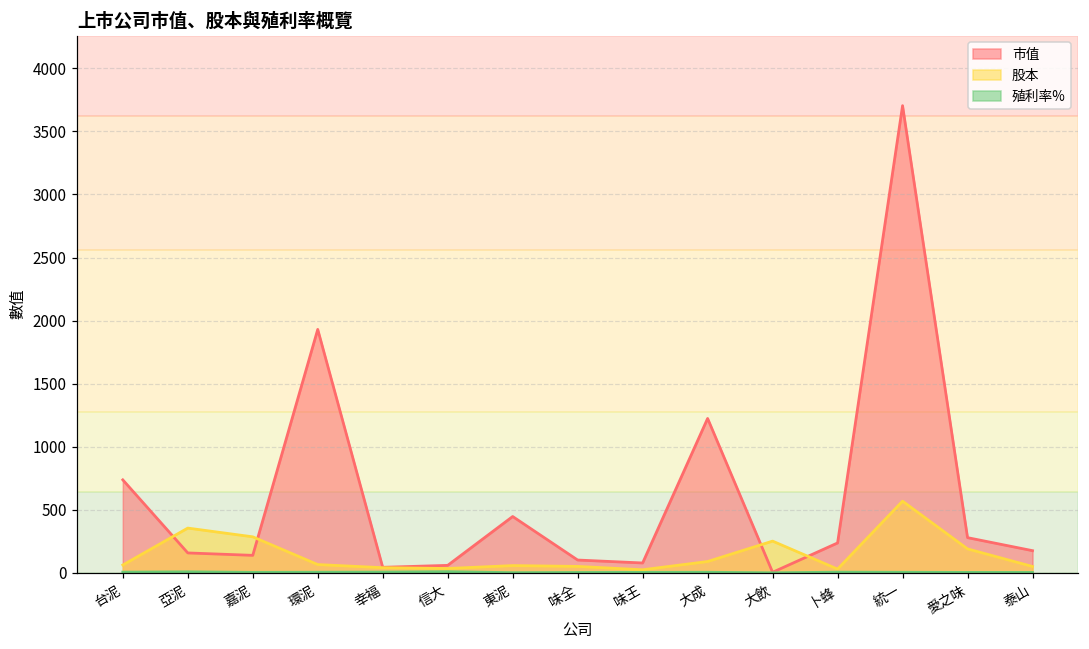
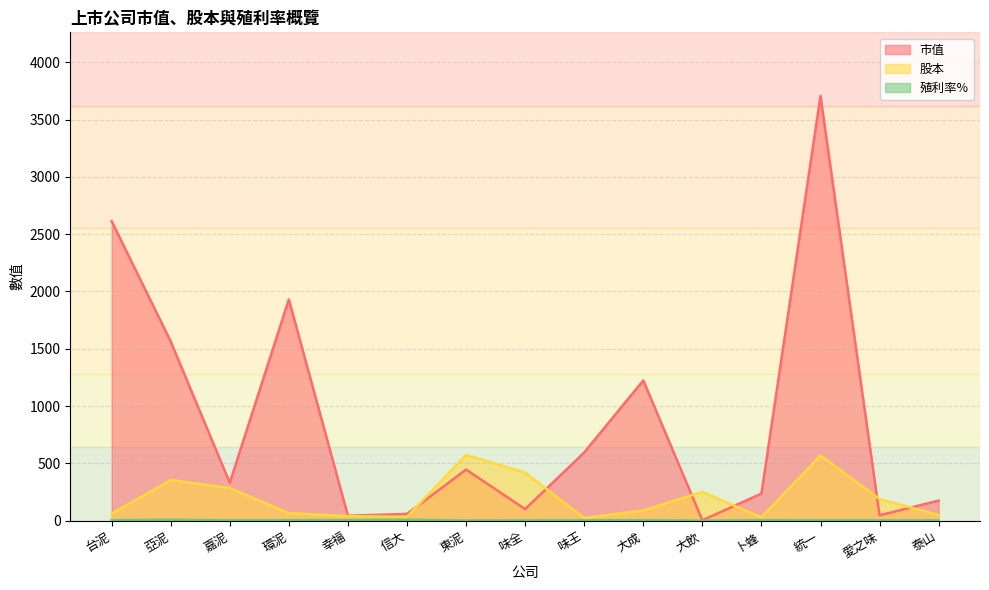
  {
    "市值": {
-     "台泥": 740,
-     "亞泥": 160,
-     "嘉泥": 140,
+     "台泥": 2610,
+     "亞泥": 1560,
+     "嘉泥": 330,
      "環泥": 1930,
      "信大": 60,
      "東泥": 450,
      "味全": 100,
-     "味王": 80,
+     "味王": 600,
      "大成": 1220,
      "卜蜂": 240,
      "統一": 3700,
-     "愛之味": 280,
+     "愛之味": 50,
      "泰山": 180
    },
    "股本": {
      "台泥": 60,
      "亞泥": 350,
      "嘉泥": 290,
      "環泥": 70,
      "信大": 30,
-     "東泥": 60,
-     "味全": 50,
+     "東泥": 570,
+     "味全": 420,
      "大成": 90,
      "大飲": 250,
      "卜蜂": 30,
      "統一": 570,
      "愛之味": 190,
      "泰山": 50
    },
    "殖利率%": {
      "台泥": 10,
      "亞泥": 10,
      "嘉泥": 0,
      "環泥": 0,
      "幸福": 10,
      "信大": 10,
      "東泥": 0,
      "味全": 0,
      "大成": 0,
      "卜蜂": 0,
      "統一": 0,
      "愛之味": 0,
      "泰山": 0
    }
  }
